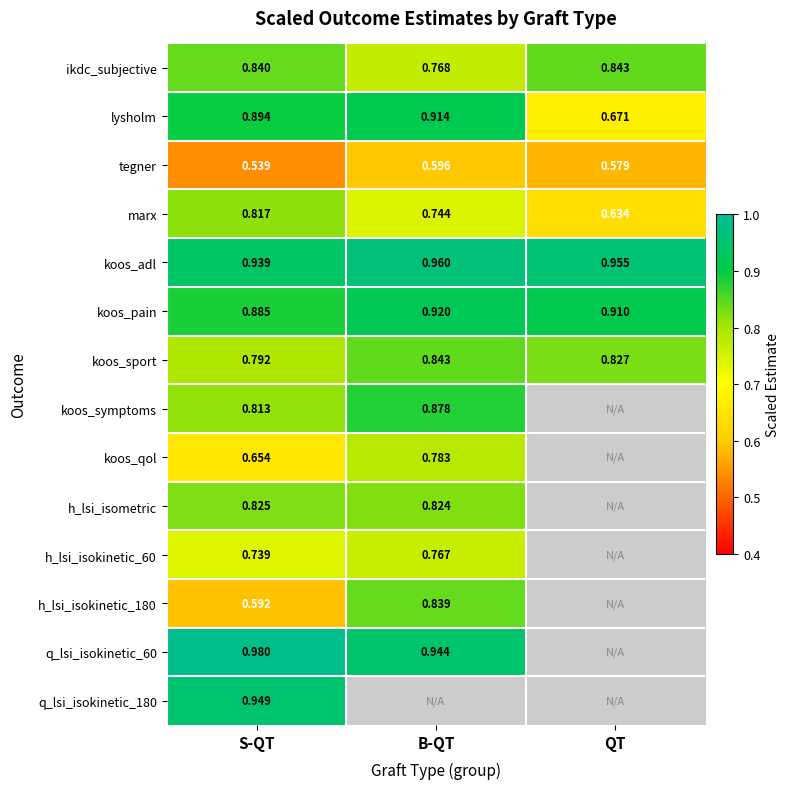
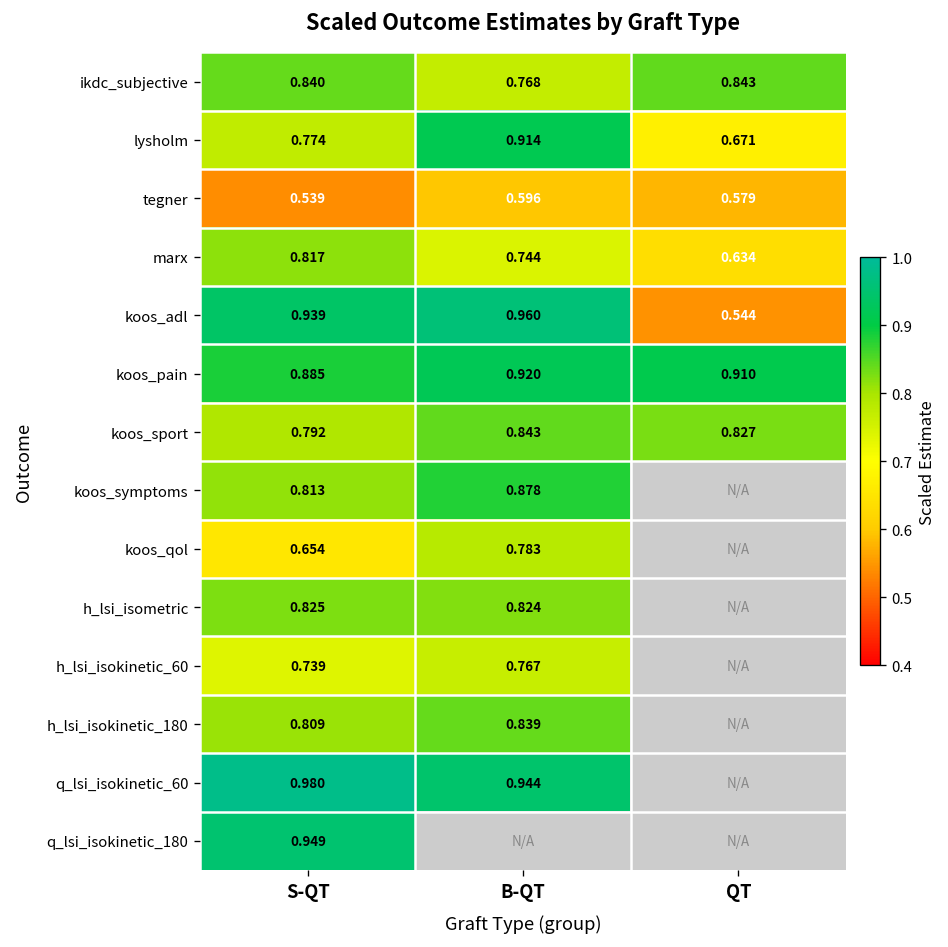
  {
    "ikdc_subjective": {
      "S-QT": 0.840,
      "B-QT": 0.768,
      "QT": 0.843
    },
    "lysholm": {
-     "S-QT": 0.894,
+     "S-QT": 0.774,
      "B-QT": 0.914,
      "QT": 0.671
    },
    "tegner": {
      "S-QT": 0.539,
      "B-QT": 0.596,
      "QT": 0.579
    },
    "marx": {
      "S-QT": 0.817,
      "B-QT": 0.744,
      "QT": 0.634
    },
    "koos_adl": {
      "S-QT": 0.939,
      "B-QT": 0.960,
-     "QT": 0.955
+     "QT": 0.544
    },
    "koos_pain": {
      "S-QT": 0.885,
      "B-QT": 0.920,
      "QT": 0.910
    },
    "koos_sport": {
      "S-QT": 0.792,
      "B-QT": 0.843,
      "QT": 0.827
    },
    "koos_symptoms": {
      "S-QT": 0.813,
      "B-QT": 0.878
    },
    "koos_qol": {
      "S-QT": 0.654,
      "B-QT": 0.783
    },
    "h_lsi_isometric": {
      "S-QT": 0.825,
      "B-QT": 0.824
    },
    "h_lsi_isokinetic_60": {
      "S-QT": 0.739,
      "B-QT": 0.767
    },
    "h_lsi_isokinetic_180": {
-     "S-QT": 0.592,
+     "S-QT": 0.809,
      "B-QT": 0.839
    },
    "q_lsi_isokinetic_60": {
      "S-QT": 0.980,
      "B-QT": 0.944
    },
    "q_lsi_isokinetic_180": {
      "S-QT": 0.949
    }
  }
